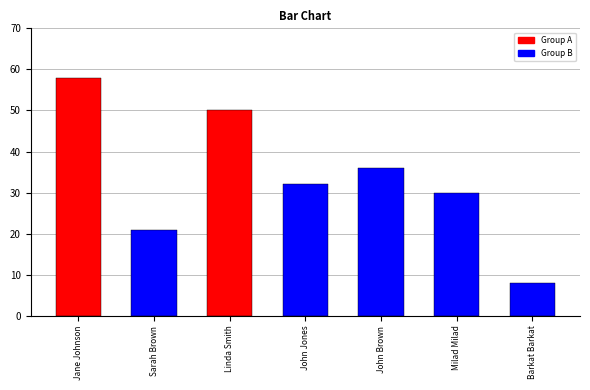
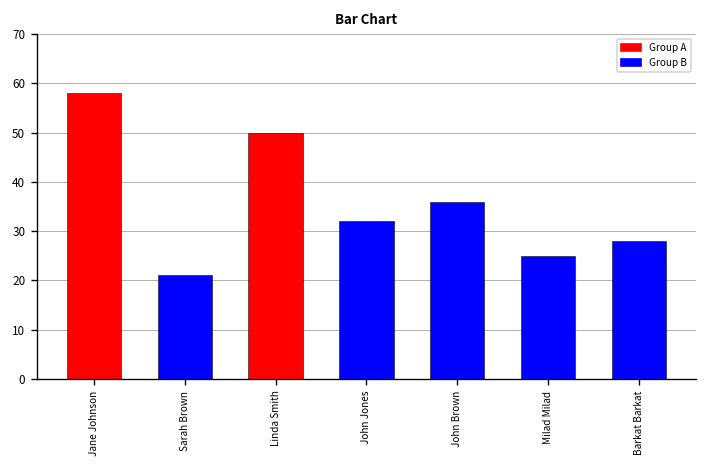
  {
    "Jane Johnson": 58,
    "Sarah Brown": 21,
    "Linda Smith": 50,
    "John Jones": 32,
    "John Brown": 36,
-   "Milad Milad": 30,
-   "Barkat Barkat": 8
+   "Milad Milad": 25,
+   "Barkat Barkat": 28
  }
